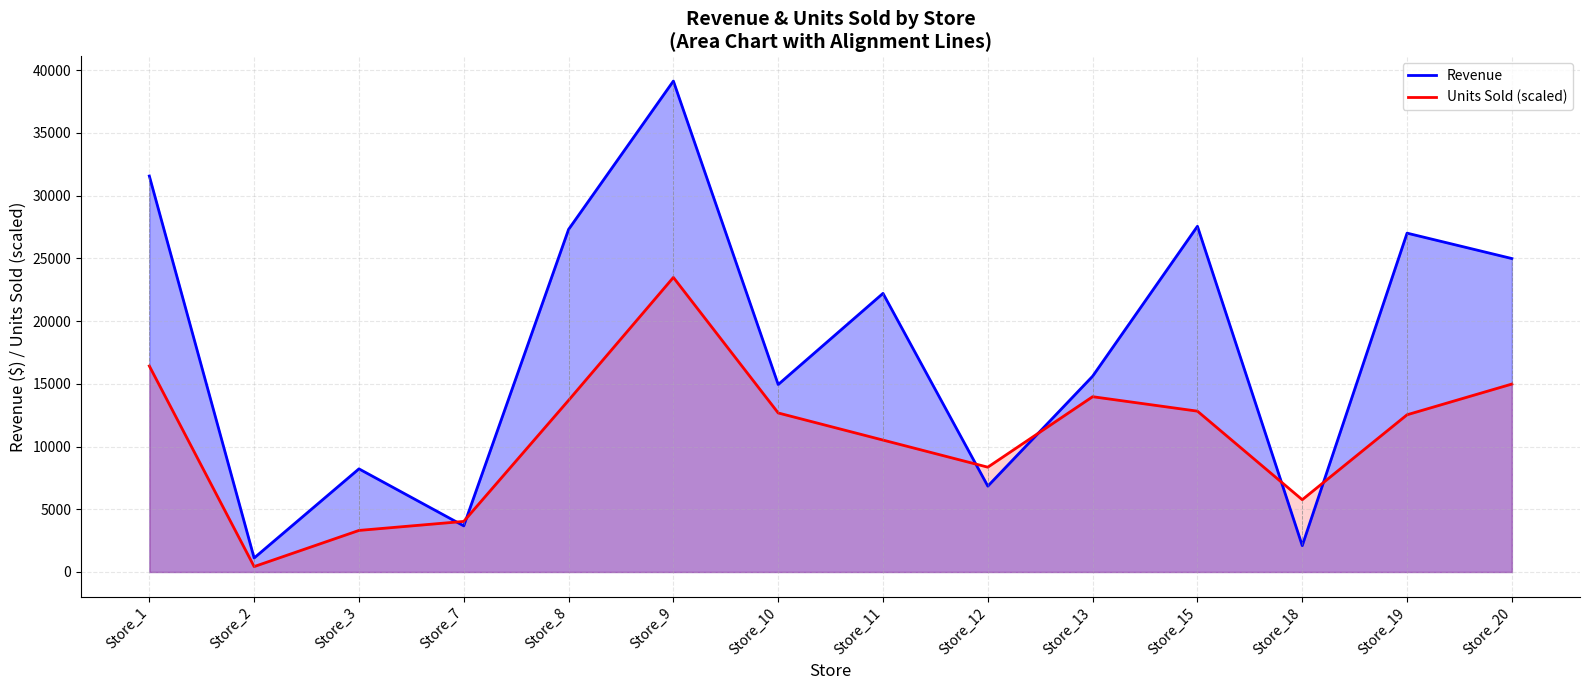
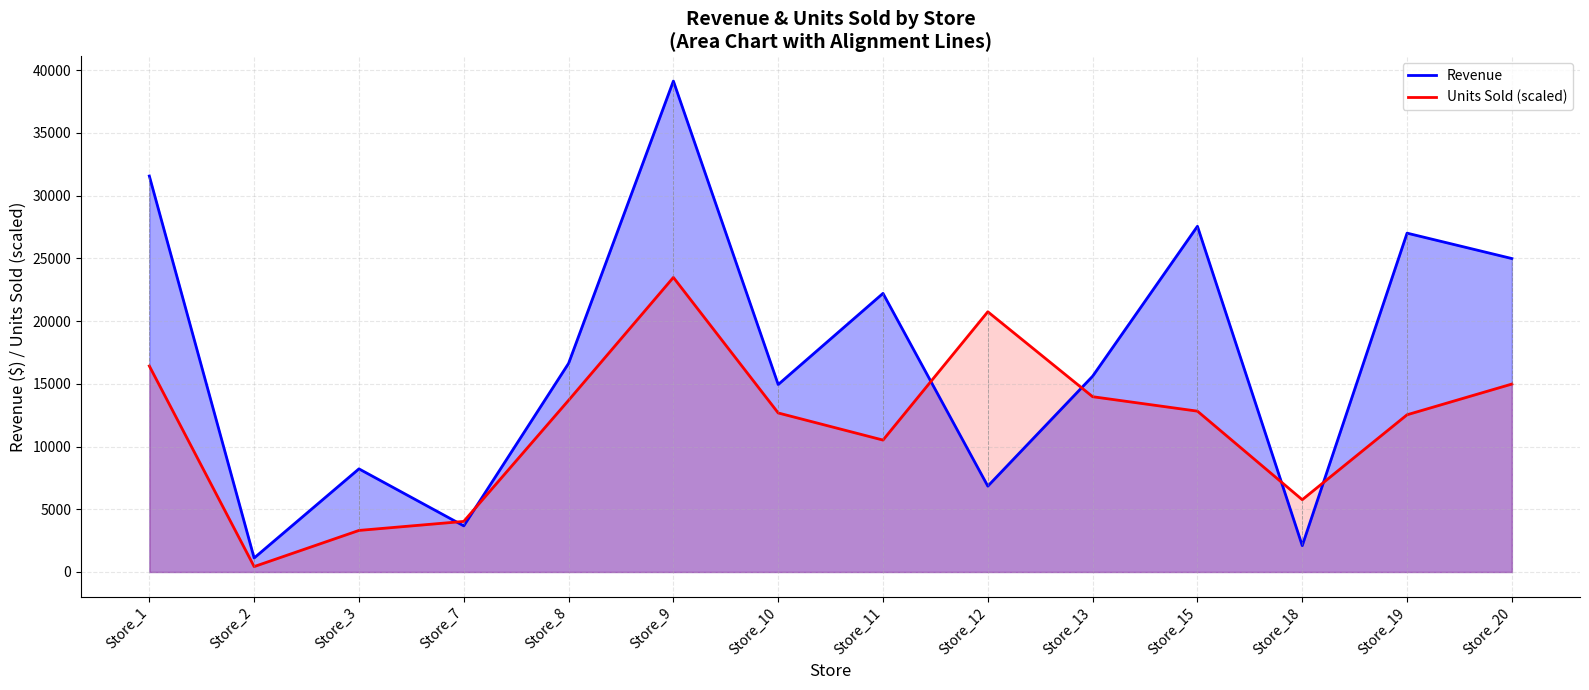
  {
    "Revenue": {
-     "Store_8": 27300
+     "Store_8": 16600
    },
    "Units Sold (scaled)": {
-     "Store_12": 8400
+     "Store_12": 20700
    }
  }
